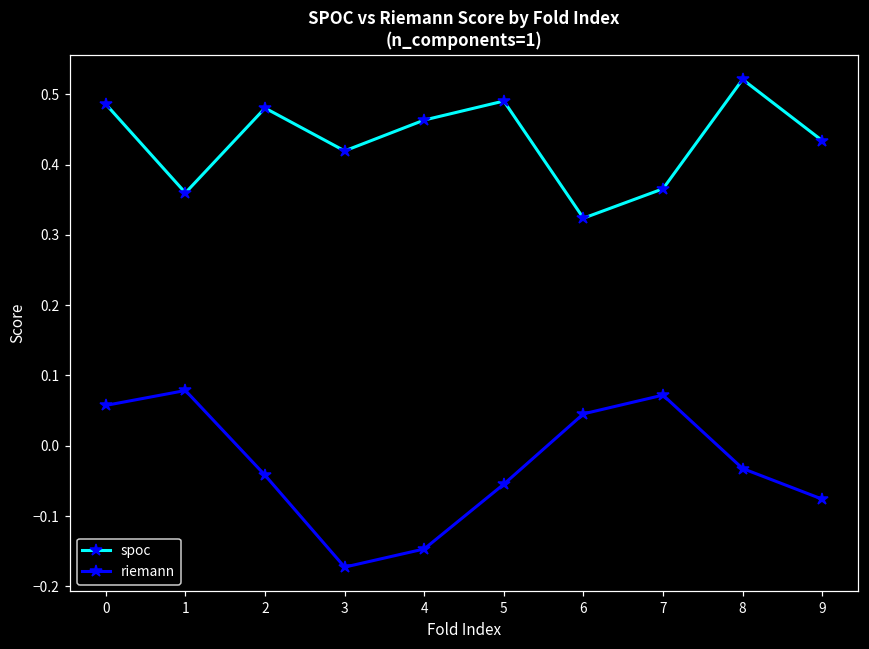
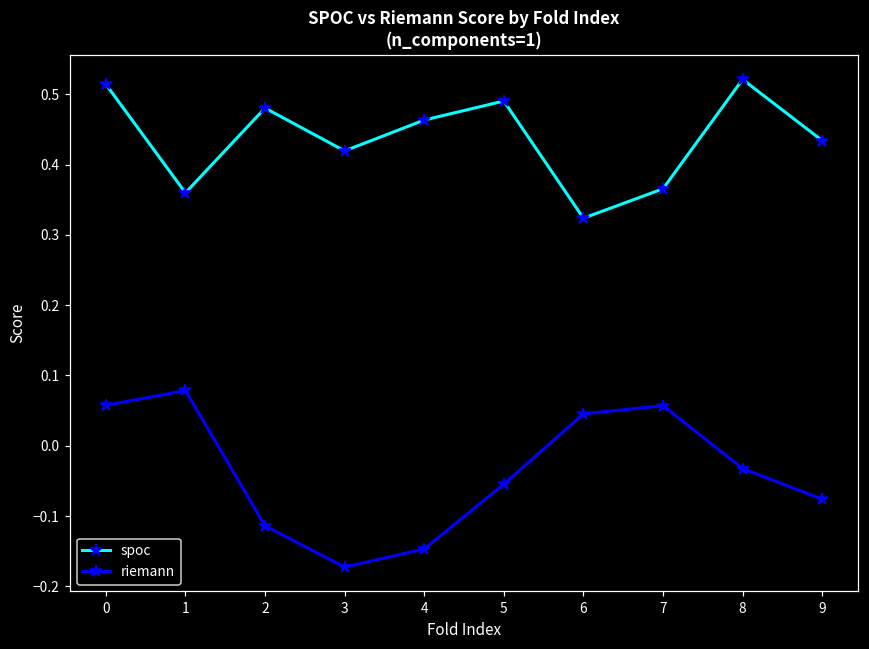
  {
    "spoc": {
-     "0": 0.49,
+     "0": 0.51,
      "1": 0.36,
      "2": 0.48,
      "3": 0.42,
      "4": 0.46,
      "5": 0.49,
      "6": 0.32,
      "7": 0.37,
      "8": 0.52,
      "9": 0.43
    },
    "riemann": {
      "0": 0.06,
      "1": 0.08,
-     "2": -0.04,
+     "2": -0.11,
      "3": -0.17,
      "4": -0.15,
      "5": -0.05,
      "6": 0.05,
-     "7": 0.07,
+     "7": 0.06,
      "8": -0.03,
      "9": -0.08
    }
  }
